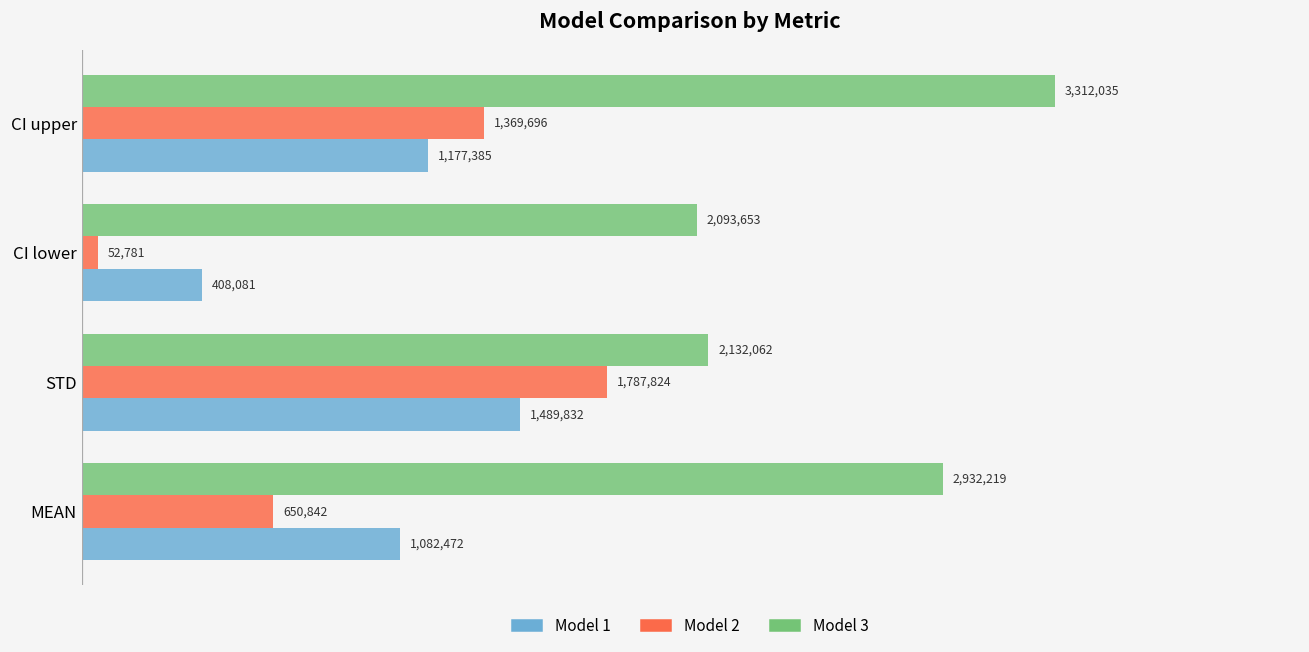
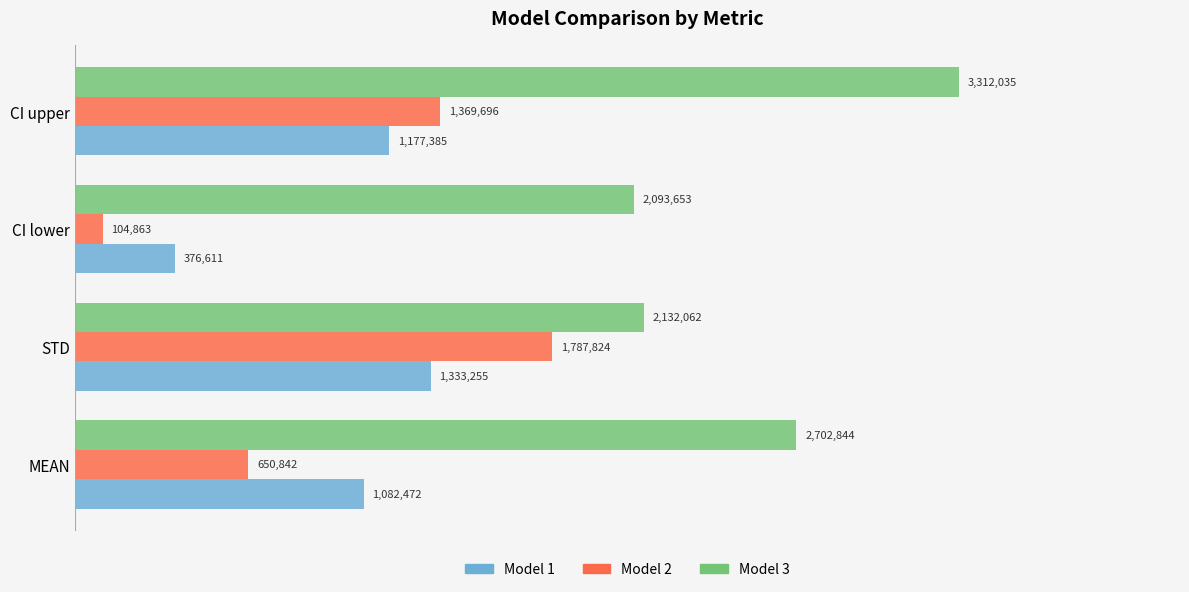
  {
    "Model 1": {
      "CI upper": "1,177,385",
-     "CI lower": "408,081",
-     "STD": "1,489,832",
+     "CI lower": "376,611",
+     "STD": "1,333,255",
      "MEAN": "1,082,472"
    },
    "Model 2": {
      "CI upper": "1,369,696",
-     "CI lower": "52,781",
+     "CI lower": "104,863",
      "STD": "1,787,824",
      "MEAN": "650,842"
    },
    "Model 3": {
      "CI upper": "3,312,035",
      "CI lower": "2,093,653",
      "STD": "2,132,062",
-     "MEAN": "2,932,219"
+     "MEAN": "2,702,844"
    }
  }
